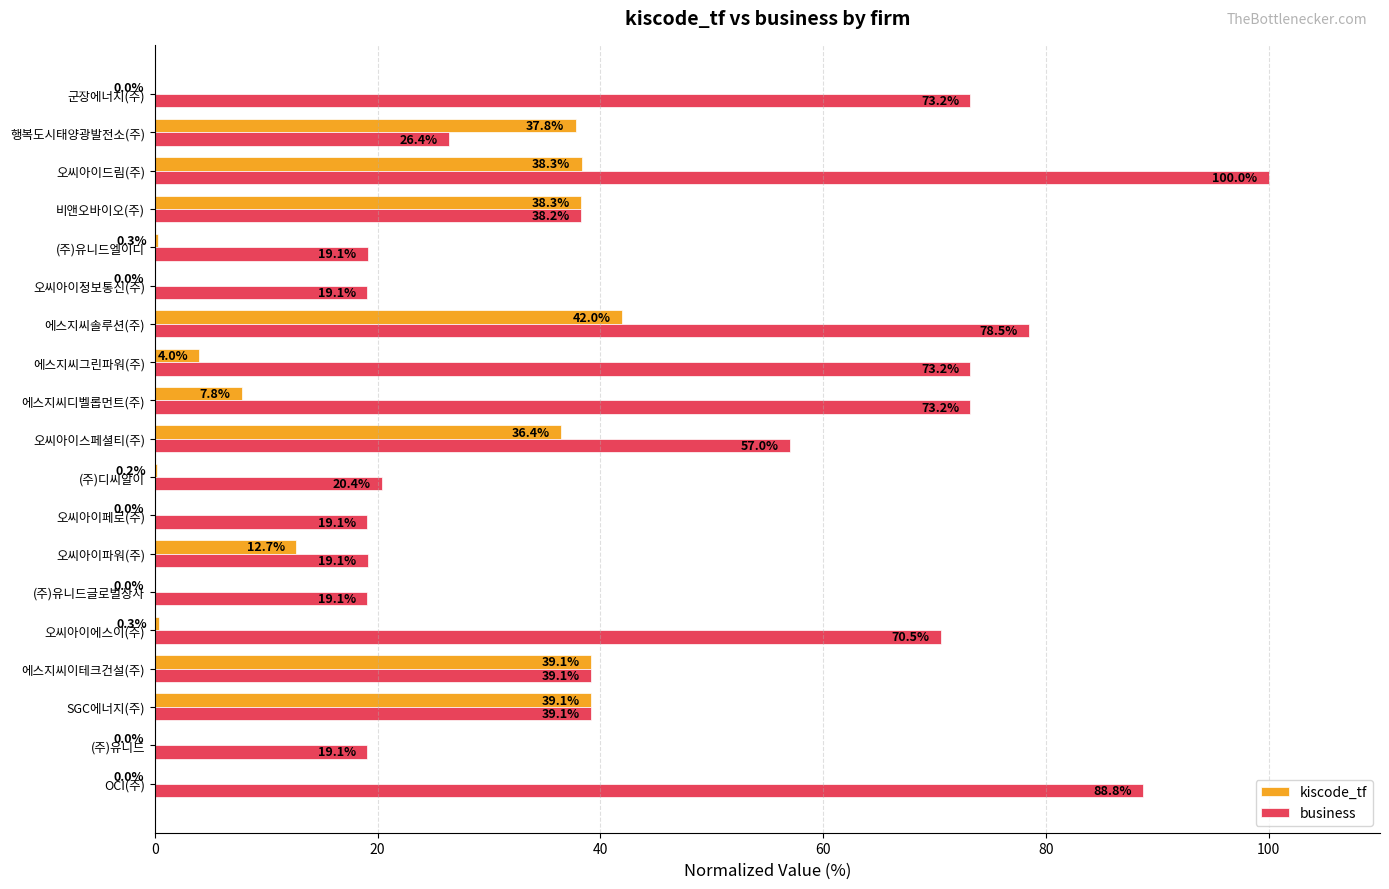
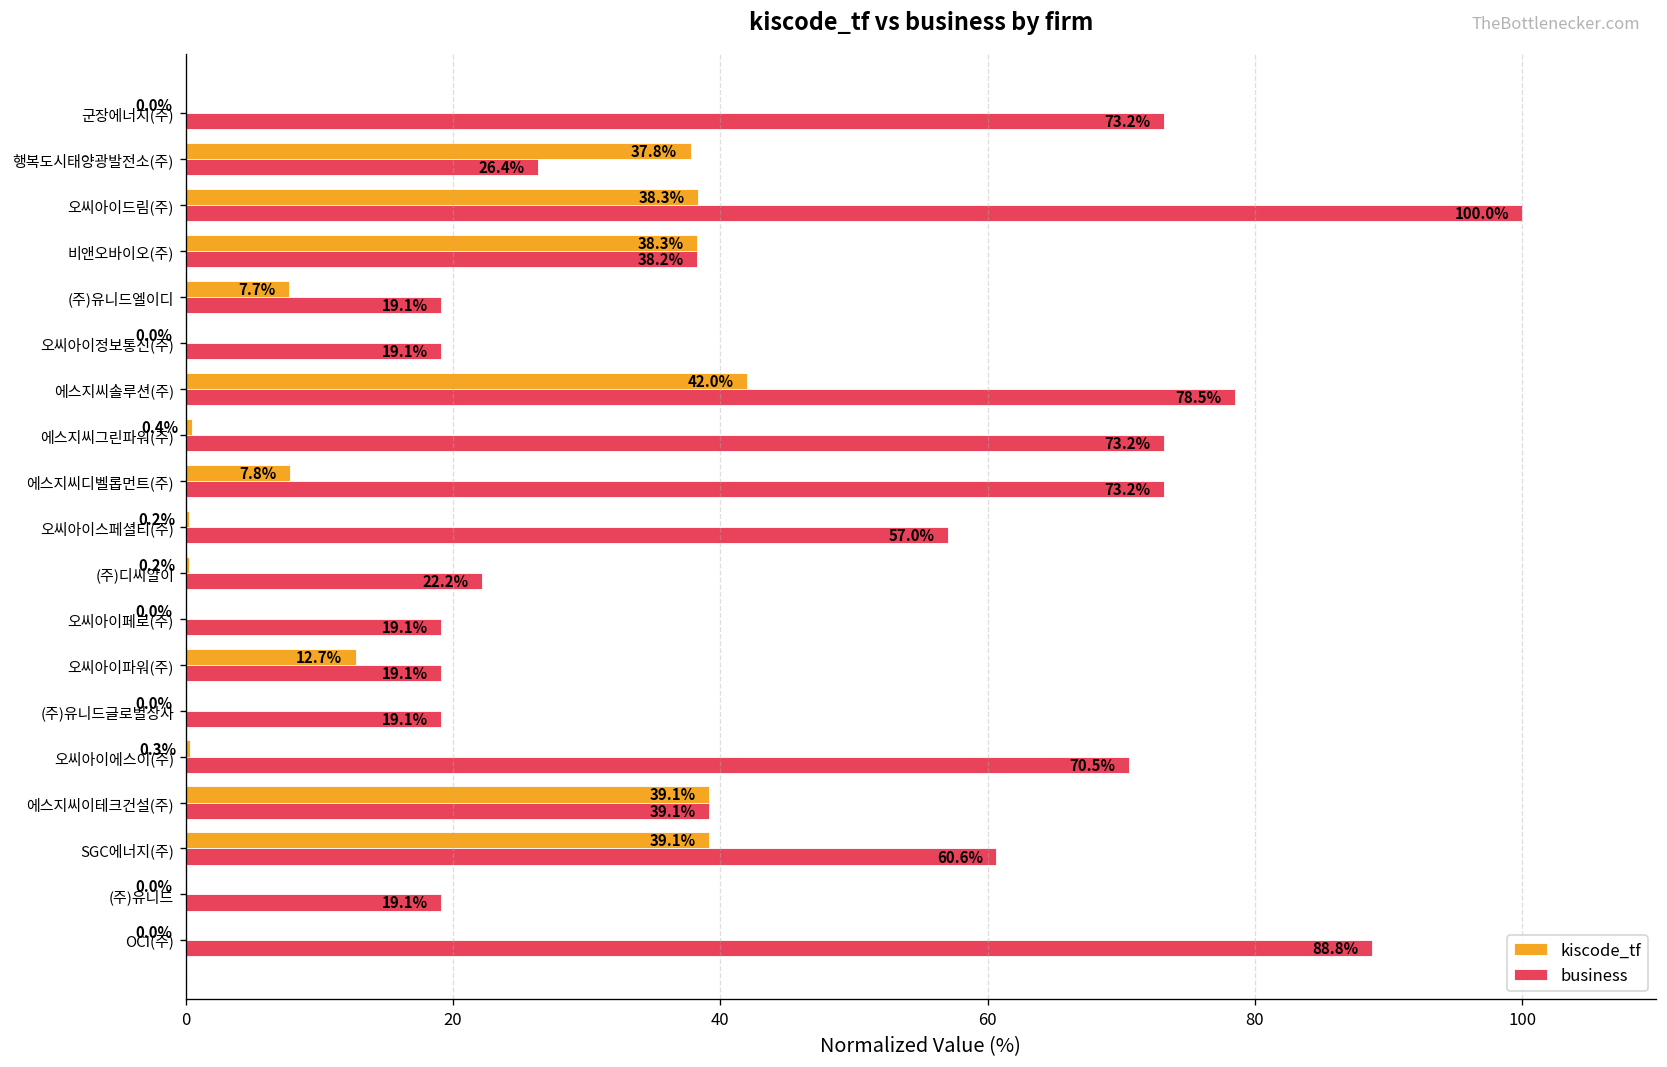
  {
    "kiscode_tf": {
      "군장에너지(주)": "0.0%",
      "행복도시태양광발전소(주)": "37.8%",
      "오씨아이드림(주)": "38.3%",
      "비앤오바이오(주)": "38.3%",
-     "(주)유니드엘이디": "0.3%",
+     "(주)유니드엘이디": "7.7%",
      "오씨아이정보통신(주)": "0.0%",
      "에스지씨솔루션(주)": "42.0%",
-     "에스지씨그린파워(주)": "4.0%",
+     "에스지씨그린파워(주)": "0.4%",
      "에스지씨디벨롭먼트(주)": "7.8%",
-     "오씨아이스페셜티(주)": "36.4%",
+     "오씨아이스페셜티(주)": "0.2%",
      "(주)디씨알이": "0.2%",
      "오씨아이페로(주)": "0.0%",
      "오씨아이파워(주)": "12.7%",
      "(주)유니드글로벌상사": "0.0%",
      "오씨아이에스이(주)": "0.3%",
      "에스지씨이테크건설(주)": "39.1%",
      "SGC에너지(주)": "39.1%",
      "(주)유니드": "0.0%",
      "OCI(주)": "0.0%"
    },
    "business": {
      "군장에너지(주)": "73.2%",
      "행복도시태양광발전소(주)": "26.4%",
      "오씨아이드림(주)": "100.0%",
      "비앤오바이오(주)": "38.2%",
      "(주)유니드엘이디": "19.1%",
      "오씨아이정보통신(주)": "19.1%",
      "에스지씨솔루션(주)": "78.5%",
      "에스지씨그린파워(주)": "73.2%",
      "에스지씨디벨롭먼트(주)": "73.2%",
      "오씨아이스페셜티(주)": "57.0%",
-     "(주)디씨알이": "20.4%",
+     "(주)디씨알이": "22.2%",
      "오씨아이페로(주)": "19.1%",
      "오씨아이파워(주)": "19.1%",
      "(주)유니드글로벌상사": "19.1%",
      "오씨아이에스이(주)": "70.5%",
      "에스지씨이테크건설(주)": "39.1%",
-     "SGC에너지(주)": "39.1%",
+     "SGC에너지(주)": "60.6%",
      "(주)유니드": "19.1%",
      "OCI(주)": "88.8%"
    }
  }
